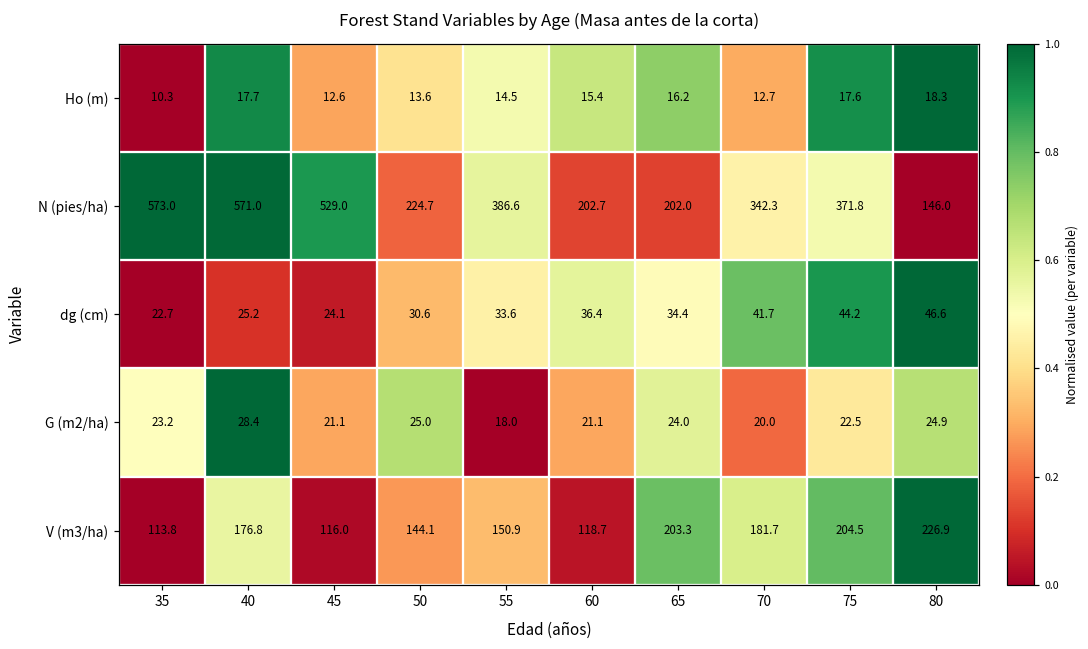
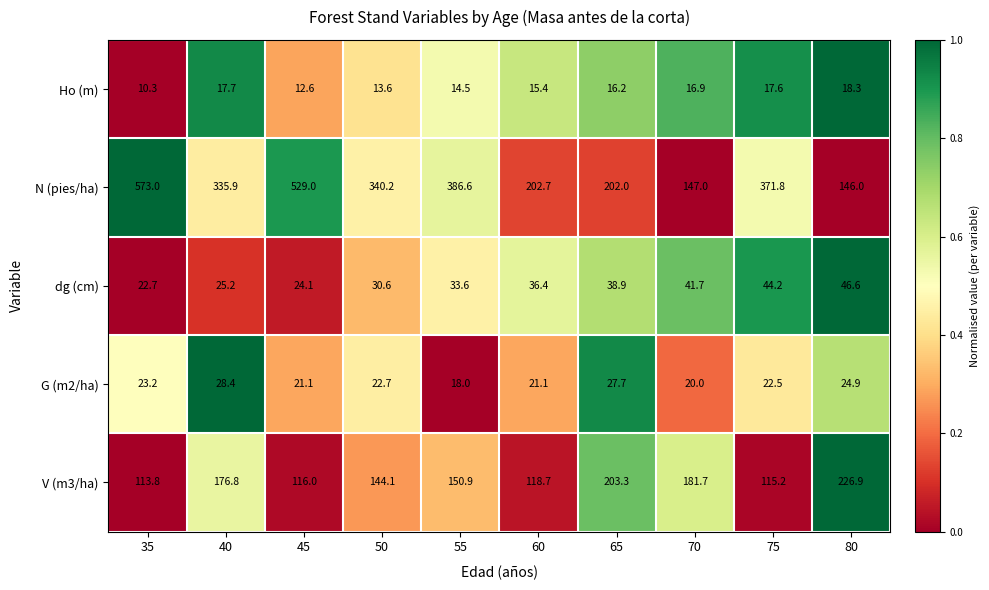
  {
    "Ho (m)": {
      "35": 10.3,
      "40": 17.7,
      "45": 12.6,
      "50": 13.6,
      "55": 14.5,
      "60": 15.4,
      "65": 16.2,
-     "70": 12.7,
+     "70": 16.9,
      "75": 17.6,
      "80": 18.3
    },
    "N (pies/ha)": {
      "35": 573.0,
-     "40": 571.0,
+     "40": 335.9,
      "45": 529.0,
-     "50": 224.7,
+     "50": 340.2,
      "55": 386.6,
      "60": 202.7,
      "65": 202.0,
-     "70": 342.3,
+     "70": 147.0,
      "75": 371.8,
      "80": 146.0
    },
    "dg (cm)": {
      "35": 22.7,
      "40": 25.2,
      "45": 24.1,
      "50": 30.6,
      "55": 33.6,
      "60": 36.4,
-     "65": 34.4,
+     "65": 38.9,
      "70": 41.7,
      "75": 44.2,
      "80": 46.6
    },
    "G (m2/ha)": {
      "35": 23.2,
      "40": 28.4,
      "45": 21.1,
-     "50": 25.0,
+     "50": 22.7,
      "55": 18.0,
      "60": 21.1,
-     "65": 24.0,
+     "65": 27.7,
      "70": 20.0,
      "75": 22.5,
      "80": 24.9
    },
    "V (m3/ha)": {
      "35": 113.8,
      "40": 176.8,
      "45": 116.0,
      "50": 144.1,
      "55": 150.9,
      "60": 118.7,
      "65": 203.3,
      "70": 181.7,
-     "75": 204.5,
+     "75": 115.2,
      "80": 226.9
    }
  }
